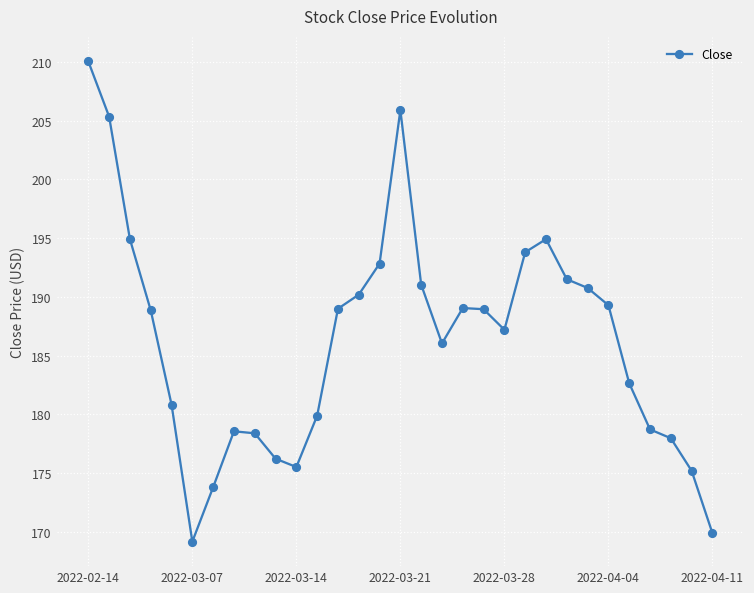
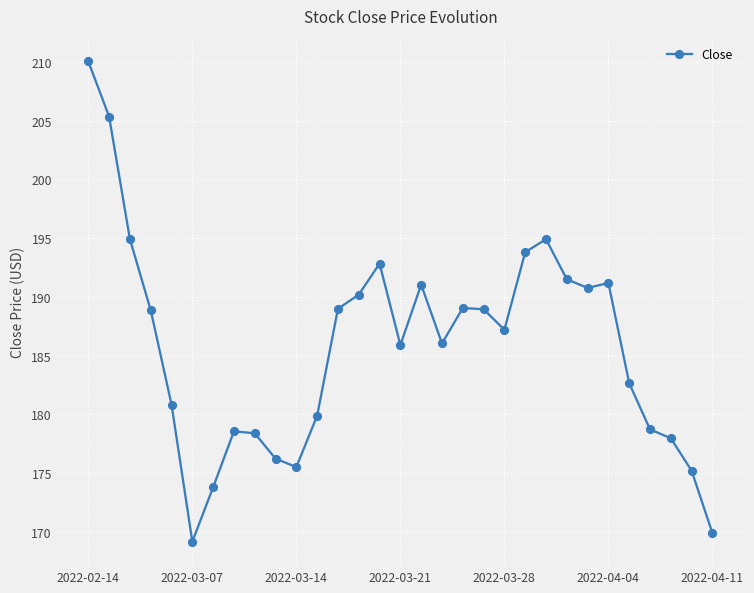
  {
    "2022-02-14": 210.0,
    "2022-03-07": 169.2,
    "2022-03-14": 175.5,
-   "2022-03-21": 205.9,
+   "2022-03-21": 185.9,
    "2022-03-28": 187.2,
-   "2022-04-04": 189.3,
+   "2022-04-04": 191.2,
    "2022-04-11": 169.9
  }
